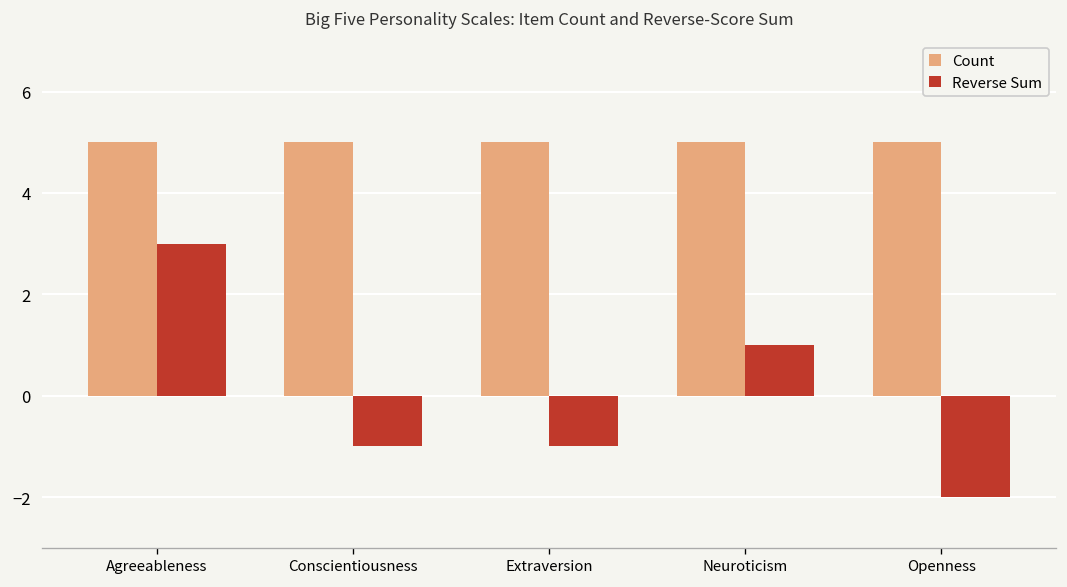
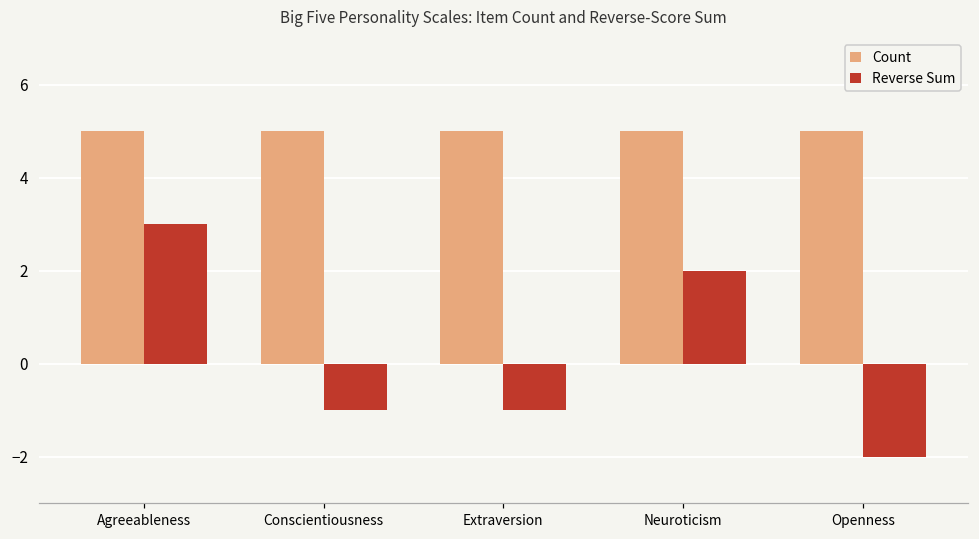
  {
    "Count": {
      "Agreeableness": 5,
      "Conscientiousness": 5,
      "Extraversion": 5,
      "Neuroticism": 5,
      "Openness": 5
    },
    "Reverse Sum": {
      "Agreeableness": 3,
      "Conscientiousness": -1,
      "Extraversion": -1,
-     "Neuroticism": 1,
+     "Neuroticism": 2,
      "Openness": -2
    }
  }
